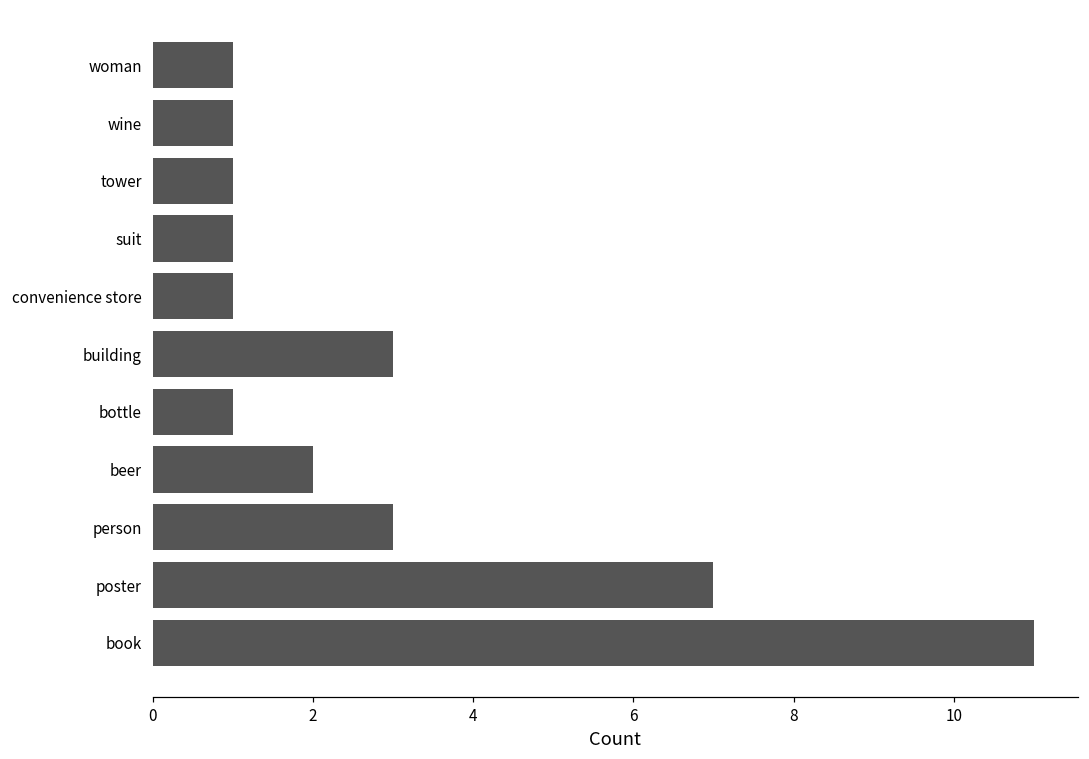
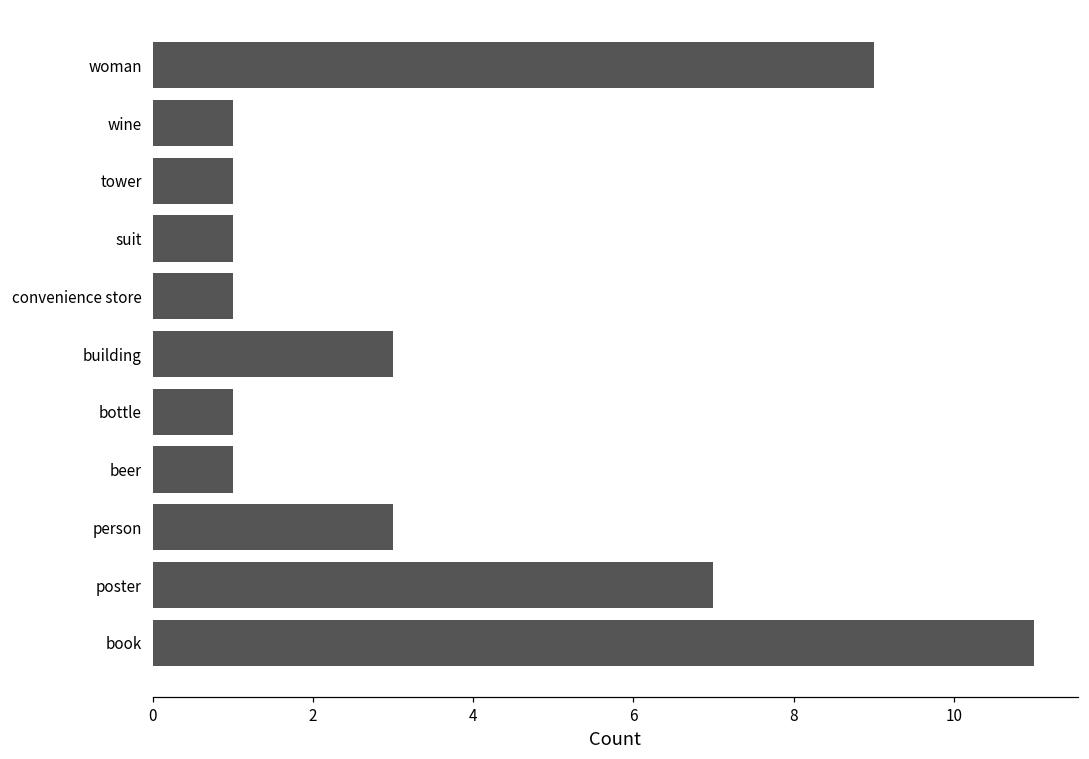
  {
-   "woman": 1,
+   "woman": 9,
    "wine": 1,
    "tower": 1,
    "suit": 1,
    "convenience store": 1,
    "building": 3,
    "bottle": 1,
-   "beer": 2,
+   "beer": 1,
    "person": 3,
    "poster": 7,
    "book": 11
  }
